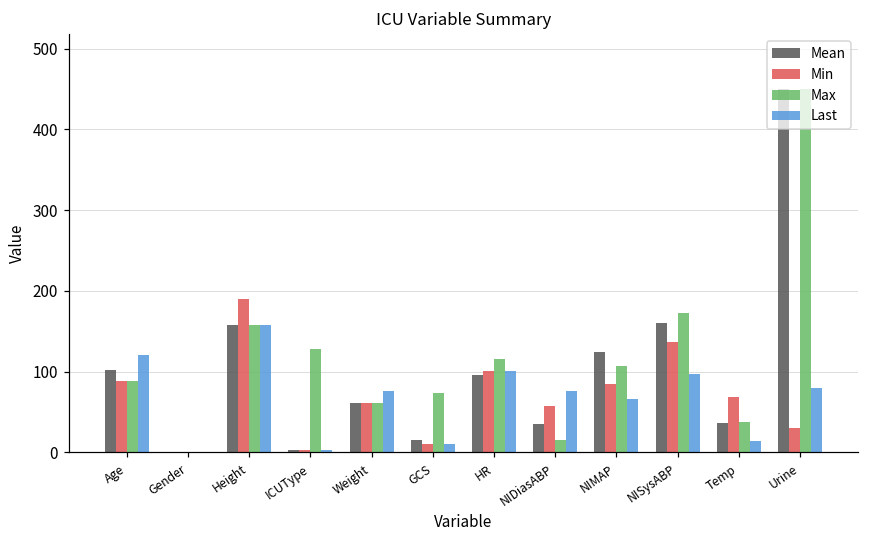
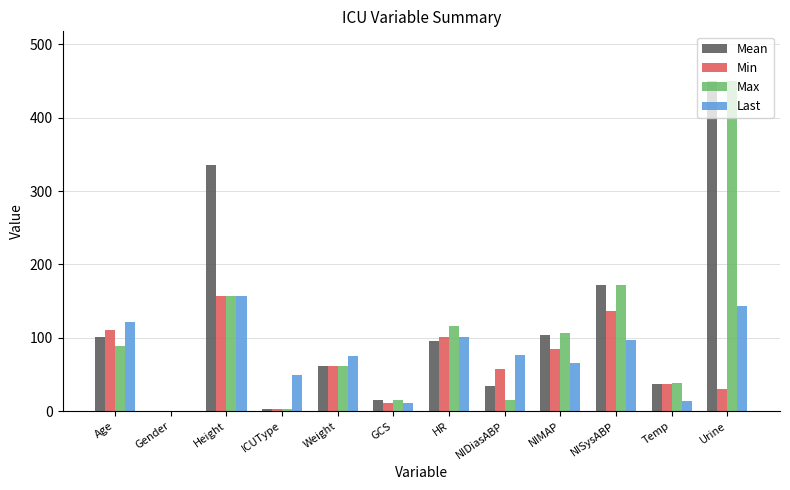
  {
    "Mean": {
      "Age": 100,
      "Gender": 0,
-     "Height": 160,
+     "Height": 330,
      "Weight": 60,
      "GCS": 20,
      "HR": 100,
      "NIDiasABP": 30,
-     "NIMAP": 120,
-     "NISysABP": 160,
+     "NIMAP": 100,
+     "NISysABP": 170,
      "Temp": 40
    },
    "Min": {
-     "Age": 90,
+     "Age": 110,
      "Gender": 0,
-     "Height": 190,
+     "Height": 160,
      "Weight": 60,
      "GCS": 10,
      "HR": 100,
      "NIDiasABP": 60,
      "NIMAP": 80,
      "NISysABP": 140,
-     "Temp": 70,
+     "Temp": 40,
      "Urine": 30
    },
    "Max": {
      "Age": 90,
      "Gender": 0,
      "Height": 160,
-     "ICUType": 130,
+     "ICUType": 0,
      "Weight": 60,
-     "GCS": 70,
+     "GCS": 20,
      "HR": 120,
      "NIDiasABP": 20,
      "NIMAP": 110,
      "NISysABP": 170,
      "Temp": 40
    },
    "Last": {
      "Age": 120,
      "Gender": 0,
      "Height": 160,
-     "ICUType": 0,
+     "ICUType": 50,
      "Weight": 80,
      "GCS": 10,
      "HR": 100,
      "NIDiasABP": 80,
      "NIMAP": 70,
      "NISysABP": 100,
      "Temp": 10,
-     "Urine": 80
+     "Urine": 140
    }
  }
